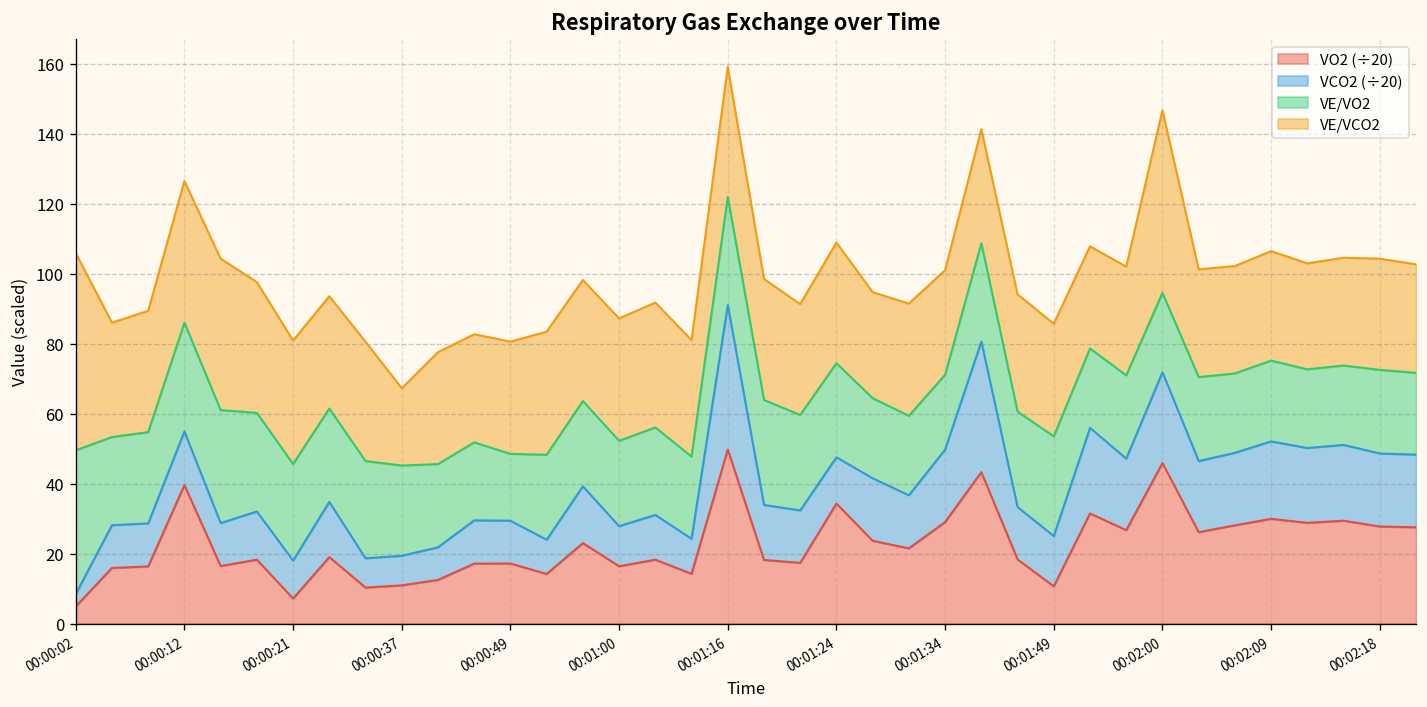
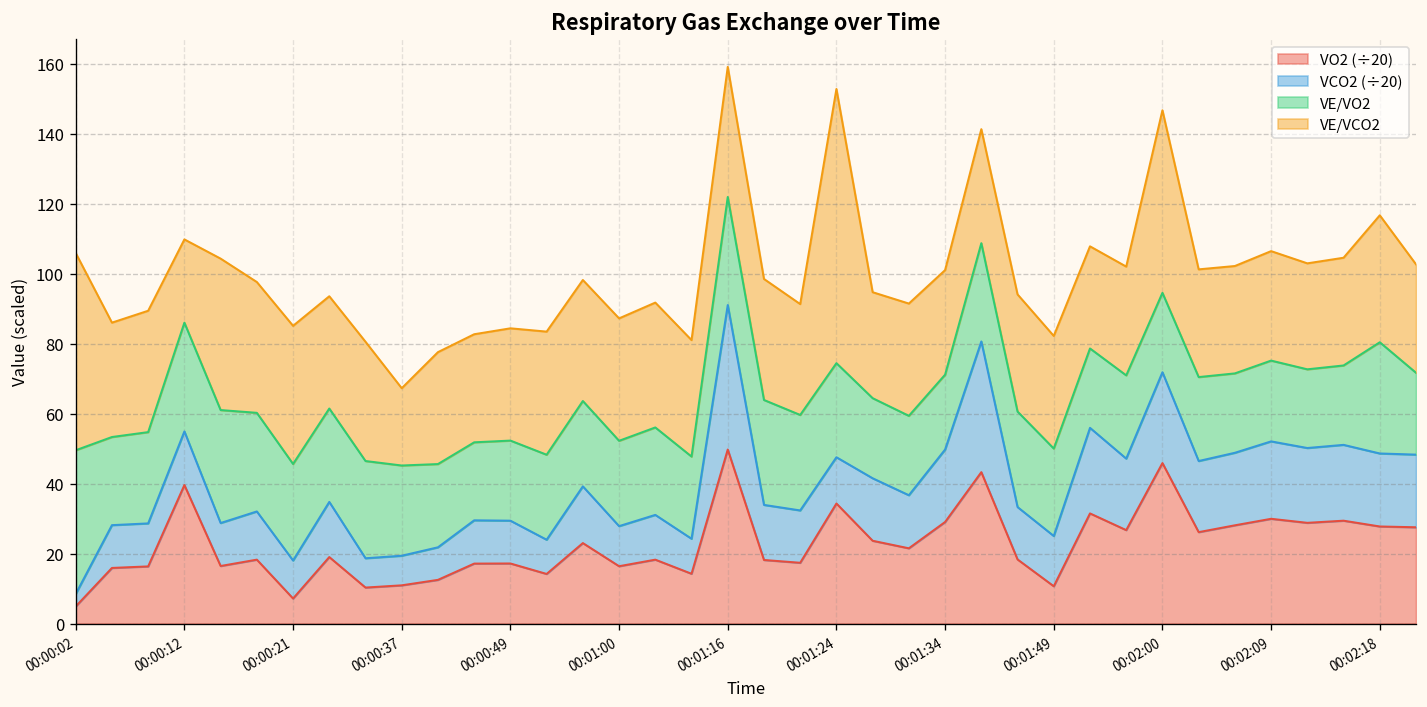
  {
    "VO2 (÷20)": {
      "00:00:02": 5,
      "00:00:12": 40,
      "00:00:21": 7,
      "00:00:37": 11,
      "00:00:49": 17,
      "00:01:00": 16,
      "00:01:16": 50,
      "00:01:24": 34,
      "00:01:34": 29,
      "00:01:49": 11,
      "00:02:00": 46,
      "00:02:09": 30,
      "00:02:18": 28
    },
    "VCO2 (÷20)": {
      "00:00:02": 4,
      "00:00:12": 15,
      "00:00:21": 11,
      "00:00:37": 8,
      "00:00:49": 12,
      "00:01:00": 11,
      "00:01:16": 41,
      "00:01:24": 13,
      "00:01:34": 21,
      "00:01:49": 14,
      "00:02:00": 26,
      "00:02:09": 22,
      "00:02:18": 21
    },
    "VE/VO2": {
      "00:00:02": 41,
      "00:00:12": 31,
      "00:00:21": 28,
      "00:00:37": 26,
-     "00:00:49": 19,
+     "00:00:49": 23,
      "00:01:00": 24,
      "00:01:16": 31,
      "00:01:24": 27,
      "00:01:34": 21,
-     "00:01:49": 29,
+     "00:01:49": 25,
      "00:02:00": 23,
      "00:02:09": 23,
-     "00:02:18": 24
+     "00:02:18": 32
    },
    "VE/VCO2": {
      "00:00:02": 56,
-     "00:00:12": 41,
-     "00:00:21": 35,
+     "00:00:12": 24,
+     "00:00:21": 40,
      "00:00:37": 22,
      "00:00:49": 32,
      "00:01:00": 35,
      "00:01:16": 37,
-     "00:01:24": 35,
+     "00:01:24": 78,
      "00:01:34": 30,
      "00:01:49": 32,
      "00:02:00": 52,
      "00:02:09": 31,
-     "00:02:18": 32
+     "00:02:18": 36
    }
  }
